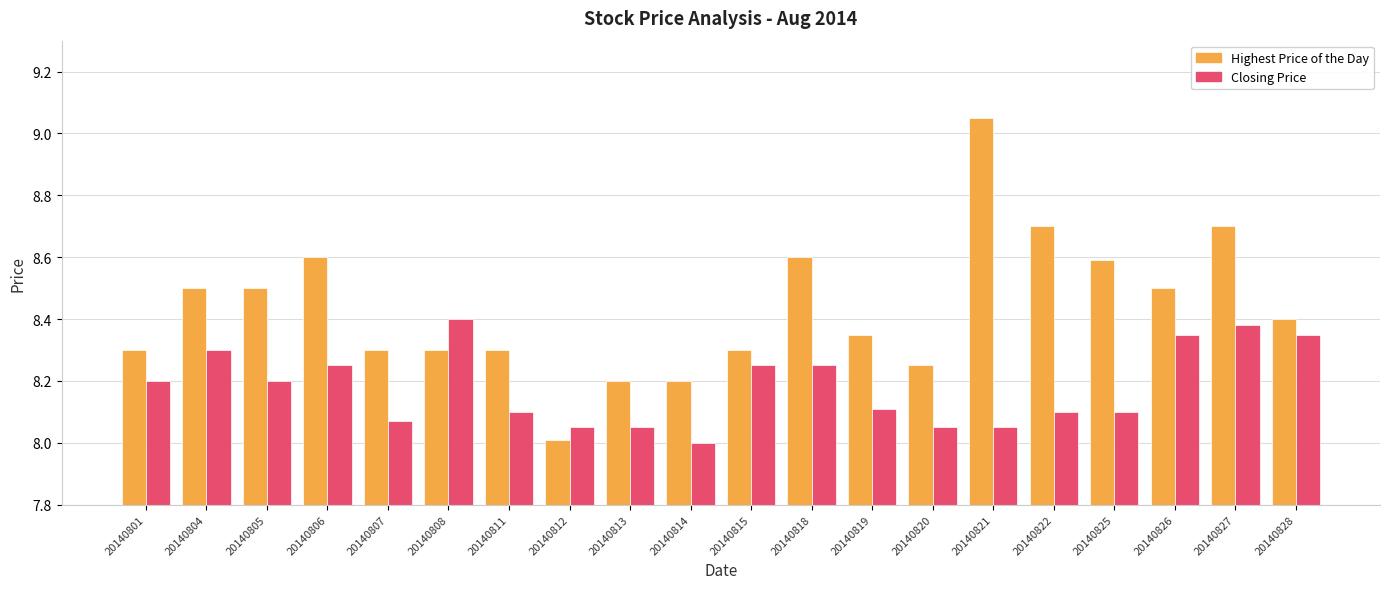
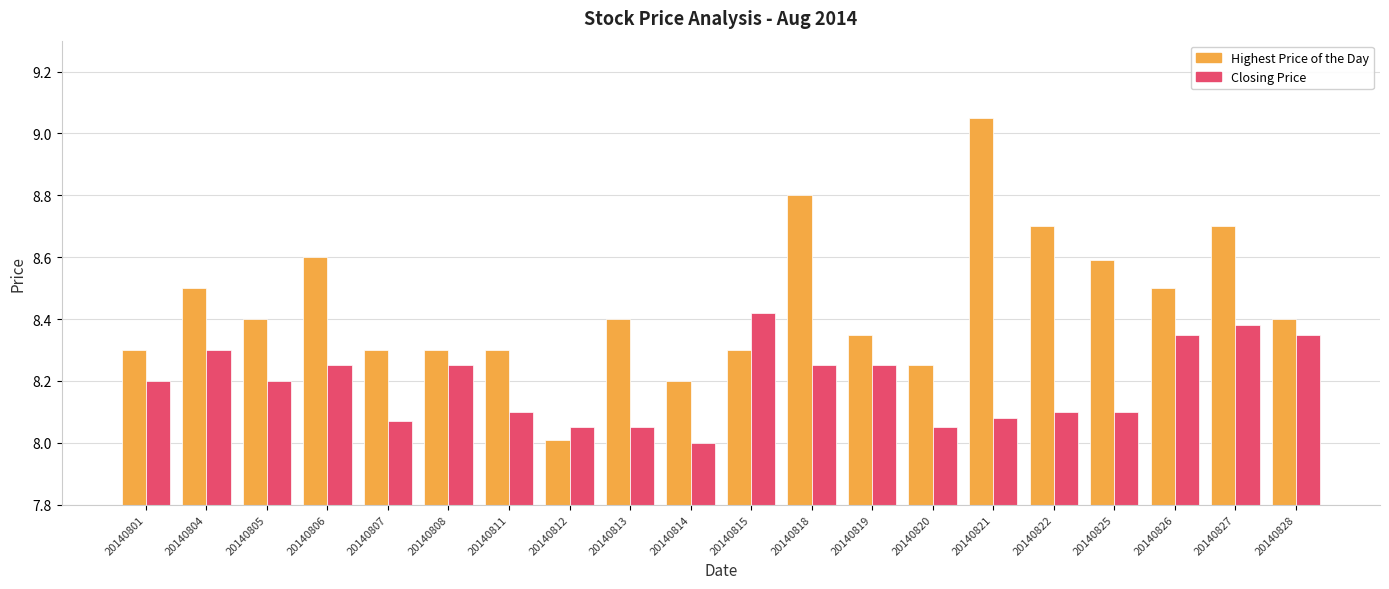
  {
    "Highest Price of the Day": {
      "20140801": 8.3,
      "20140804": 8.5,
-     "20140805": 8.5,
+     "20140805": 8.4,
      "20140806": 8.6,
      "20140807": 8.3,
      "20140808": 8.3,
      "20140811": 8.3,
      "20140812": 8.01,
-     "20140813": 8.2,
+     "20140813": 8.4,
      "20140814": 8.2,
      "20140815": 8.3,
-     "20140818": 8.6,
+     "20140818": 8.8,
      "20140819": 8.35,
      "20140820": 8.25,
      "20140821": 9.05,
      "20140822": 8.7,
      "20140825": 8.59,
      "20140826": 8.5,
      "20140827": 8.7,
      "20140828": 8.4
    },
    "Closing Price": {
      "20140801": 8.20,
      "20140804": 8.30,
      "20140805": 8.20,
      "20140806": 8.25,
      "20140807": 8.07,
-     "20140808": 8.40,
+     "20140808": 8.25,
      "20140811": 8.10,
      "20140812": 8.05,
      "20140813": 8.05,
      "20140814": 8.00,
-     "20140815": 8.25,
+     "20140815": 8.42,
      "20140818": 8.25,
-     "20140819": 8.11,
+     "20140819": 8.25,
      "20140820": 8.05,
-     "20140821": 8.05,
+     "20140821": 8.08,
      "20140822": 8.10,
      "20140825": 8.10,
      "20140826": 8.35,
      "20140827": 8.38,
      "20140828": 8.35
    }
  }
